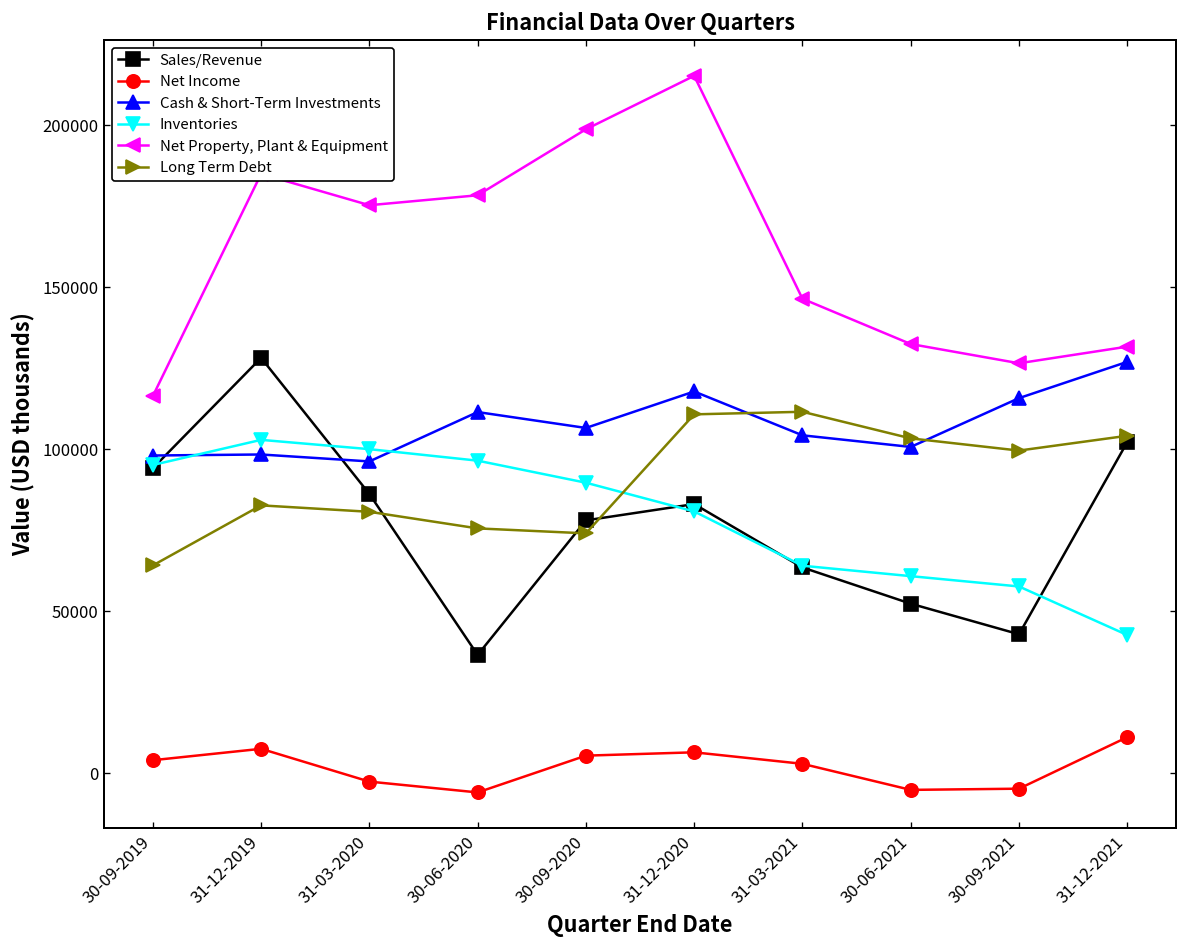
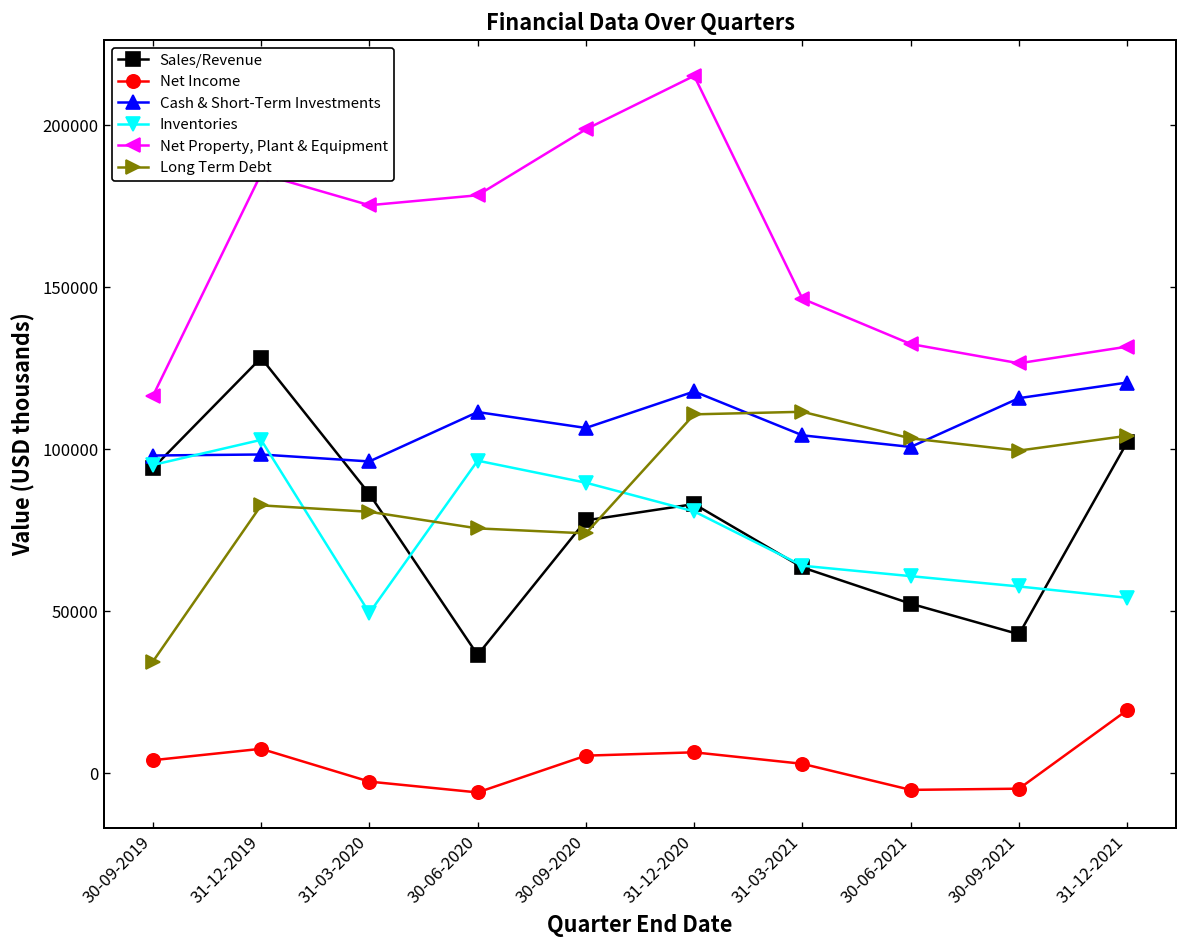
  {
    "Sales/Revenue": {
      "30-09-2019": 94000,
      "31-12-2019": 128000,
      "31-03-2020": 86000,
      "30-06-2020": 36000,
      "30-09-2020": 78000,
      "31-12-2020": 83000,
      "30-06-2021": 52000,
      "30-09-2021": 43000,
      "31-12-2021": 102000
    },
    "Net Income": {
      "30-09-2019": 4000,
      "31-12-2019": 7000,
      "31-03-2020": -3000,
      "30-06-2020": -6000,
      "30-09-2020": 5000,
      "31-12-2020": 6000,
      "31-03-2021": 3000,
      "30-06-2021": -5000,
      "30-09-2021": -5000,
-     "31-12-2021": 11000
+     "31-12-2021": 19000
    },
    "Cash & Short-Term Investments": {
      "30-09-2019": 98000,
      "31-12-2019": 98000,
      "31-03-2020": 96000,
      "30-06-2020": 111000,
      "30-09-2020": 107000,
      "31-12-2020": 118000,
      "31-03-2021": 104000,
      "30-06-2021": 101000,
      "30-09-2021": 116000,
-     "31-12-2021": 127000
+     "31-12-2021": 121000
    },
    "Inventories": {
      "30-09-2019": 95000,
      "31-12-2019": 103000,
-     "31-03-2020": 100000,
+     "31-03-2020": 49000,
      "30-06-2020": 96000,
      "30-09-2020": 90000,
      "31-12-2020": 81000,
      "30-06-2021": 61000,
      "30-09-2021": 58000,
-     "31-12-2021": 43000
+     "31-12-2021": 54000
    },
    "Net Property, Plant & Equipment": {
      "30-09-2019": 116000,
      "31-03-2020": 175000,
      "30-06-2020": 178000,
      "30-09-2020": 199000,
      "31-12-2020": 215000,
      "31-03-2021": 146000,
      "30-06-2021": 132000,
      "30-09-2021": 127000,
      "31-12-2021": 132000
    },
    "Long Term Debt": {
-     "30-09-2019": 64000,
+     "30-09-2019": 34000,
      "31-12-2019": 83000,
      "31-03-2020": 81000,
      "30-06-2020": 76000,
      "30-09-2020": 74000,
      "31-12-2020": 111000,
      "31-03-2021": 112000,
      "30-06-2021": 103000,
      "30-09-2021": 100000,
      "31-12-2021": 104000
    }
  }
